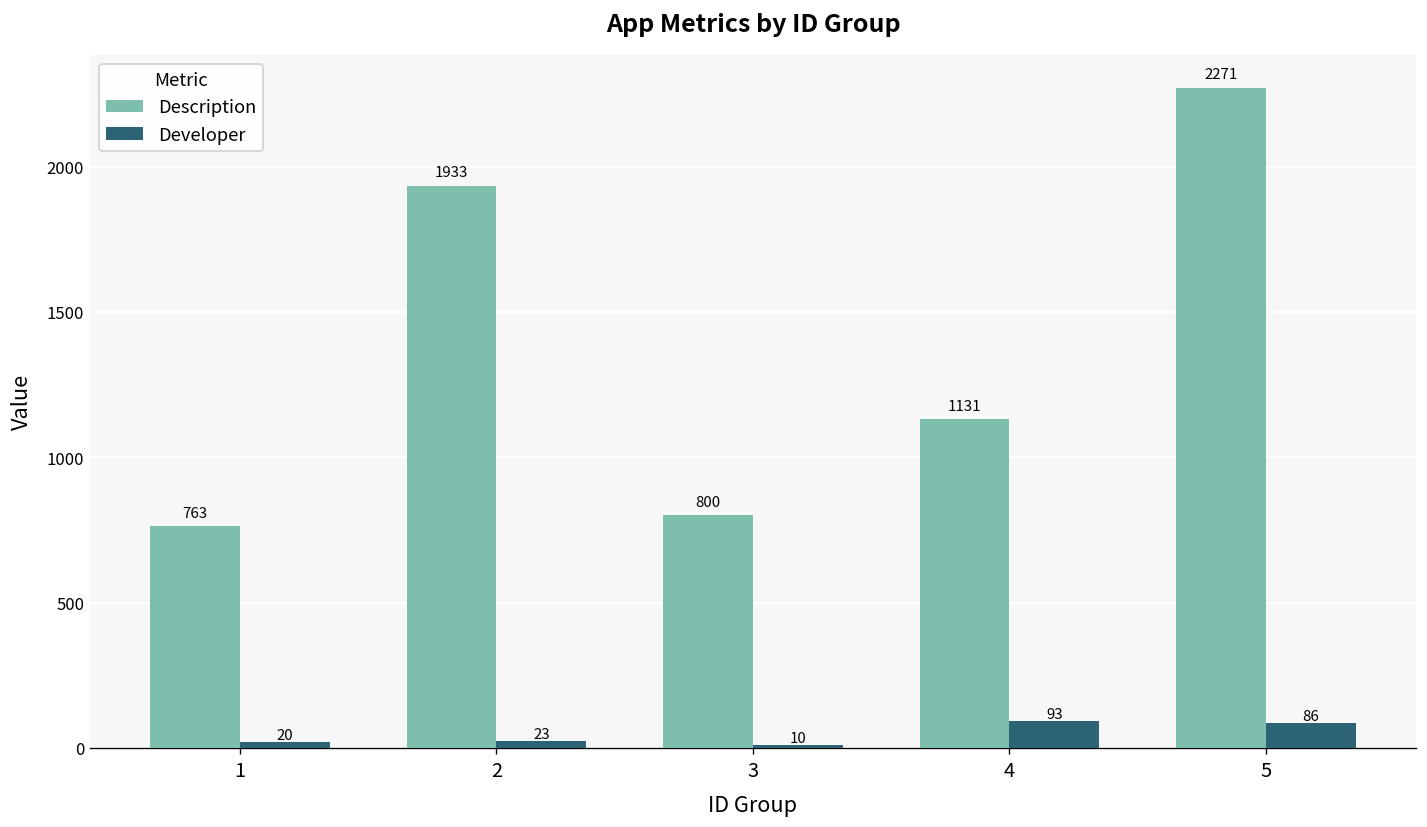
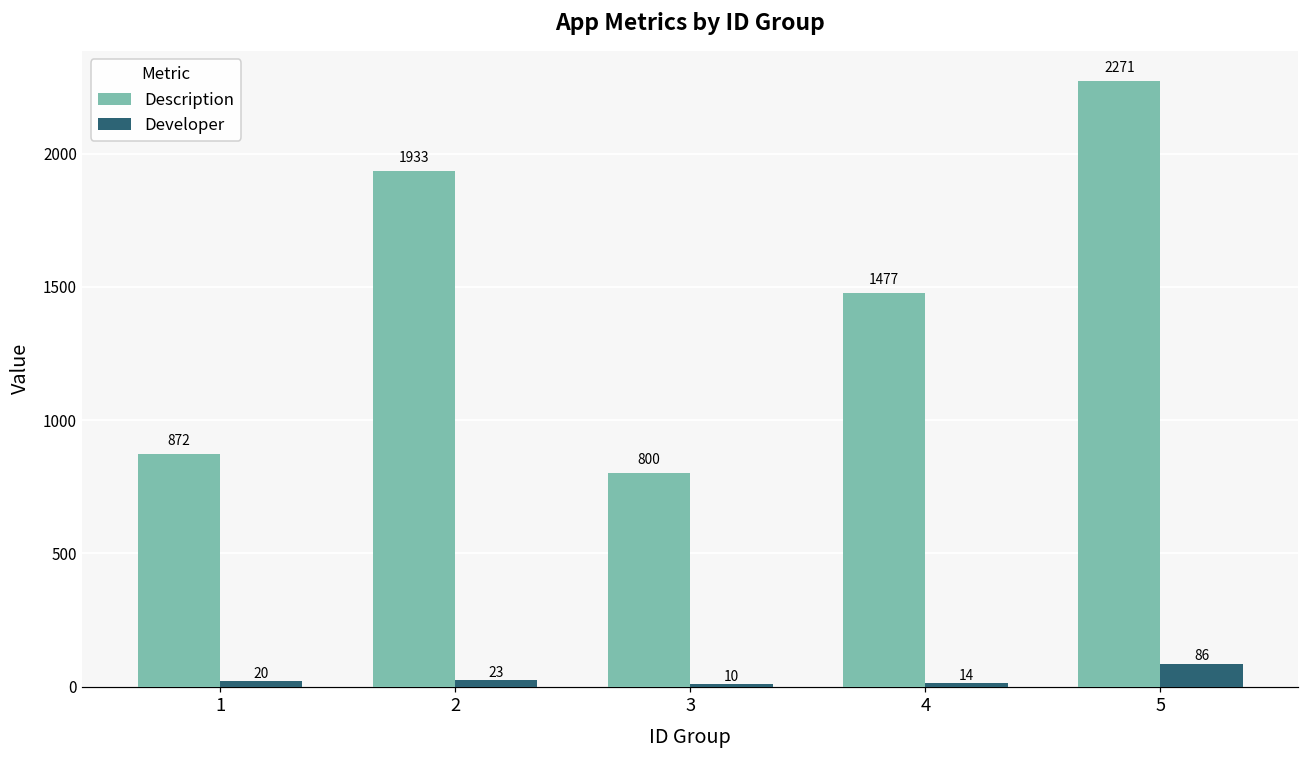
  {
    "Description": {
-     "1": 763,
+     "1": 872,
      "2": 1933,
      "3": 800,
-     "4": 1131,
+     "4": 1477,
      "5": 2271
    },
    "Developer": {
      "1": 20,
      "2": 23,
      "3": 10,
-     "4": 93,
+     "4": 14,
      "5": 86
    }
  }
